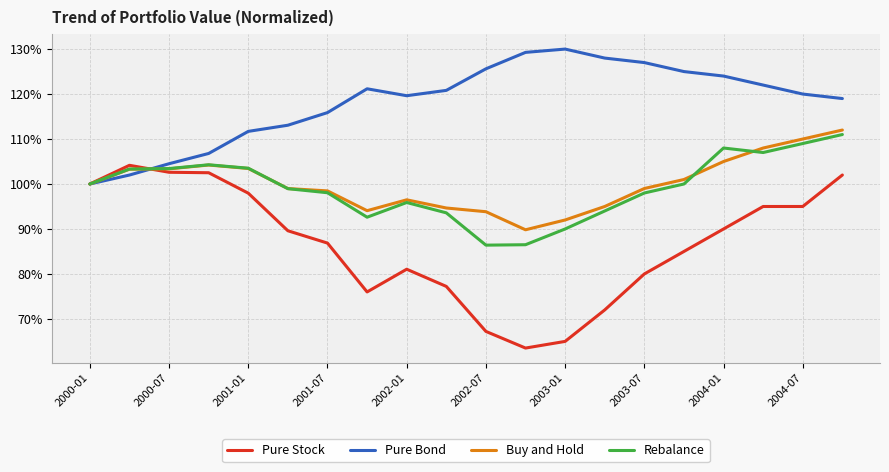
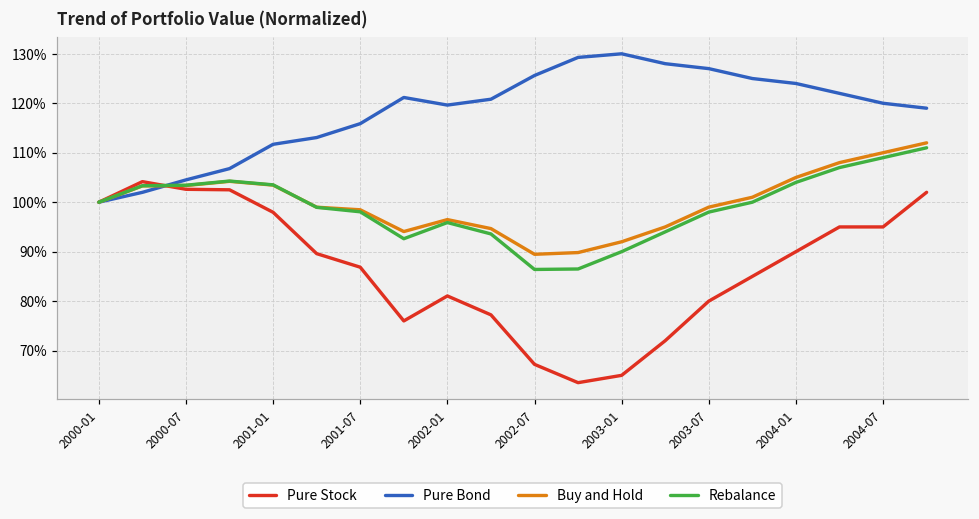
  {
    "Pure Stock": {
      "2000-07": "103%",
      "2001-01": "98%",
      "2001-07": "87%",
      "2002-01": "81%",
      "2002-07": "67%",
      "2003-01": "65%",
      "2003-07": "80%",
      "2004-01": "90%",
      "2004-07": "95%"
    },
    "Pure Bond": {
      "2000-07": "105%",
      "2001-01": "112%",
      "2001-07": "116%",
      "2002-01": "120%",
      "2002-07": "126%",
      "2003-01": "130%",
      "2003-07": "127%",
      "2004-01": "124%",
      "2004-07": "120%"
    },
    "Buy and Hold": {
      "2002-01": "96%",
-     "2002-07": "94%",
+     "2002-07": "89%",
      "2003-01": "92%",
      "2003-07": "99%",
      "2004-01": "105%",
      "2004-07": "110%"
    },
    "Rebalance": {
      "2002-01": "96%",
      "2002-07": "86%",
      "2003-01": "90%",
      "2003-07": "98%",
-     "2004-01": "108%",
+     "2004-01": "104%",
      "2004-07": "109%"
    }
  }
